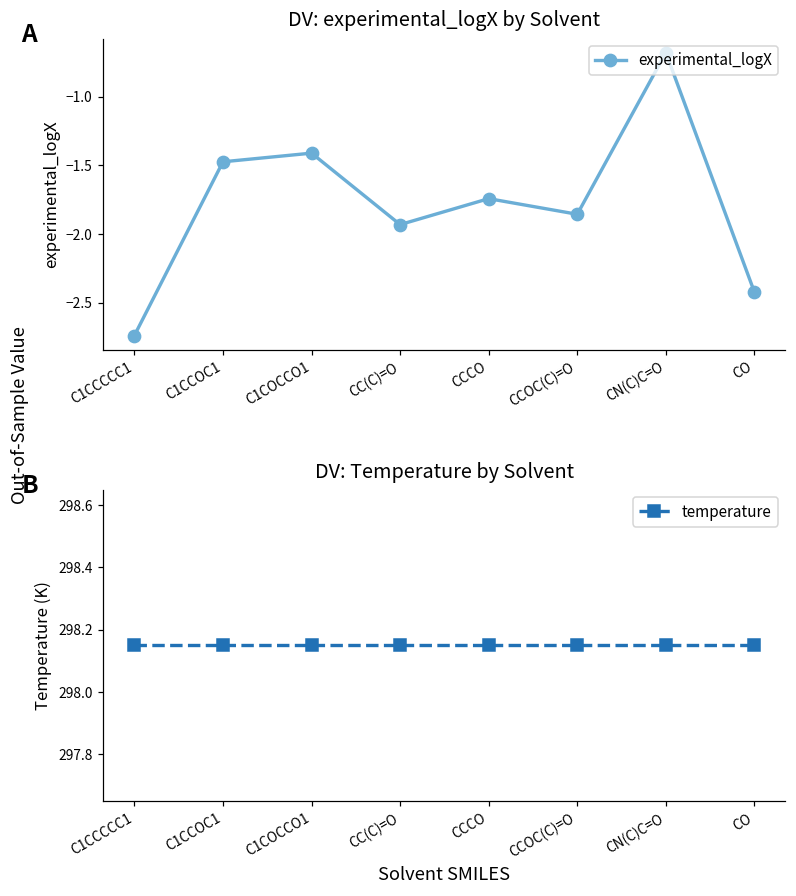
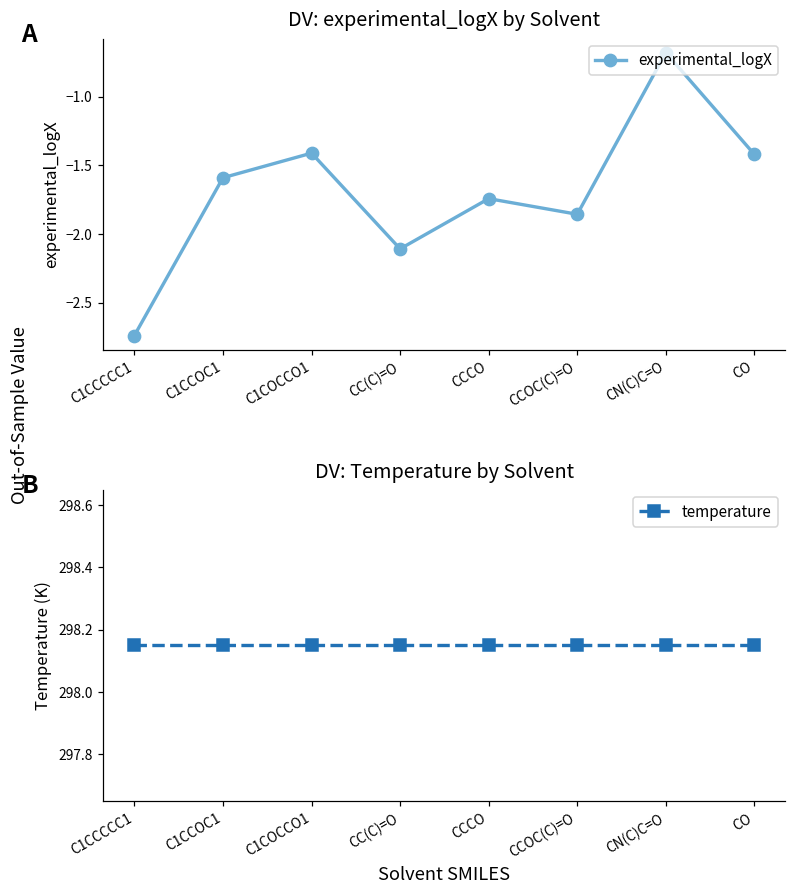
  {
    "DV: experimental_logX by Solvent": {
      "C1CCCCC1": -2.74,
-     "C1CCOC1": -1.47,
+     "C1CCOC1": -1.59,
      "C1COCCO1": -1.41,
-     "CC(C)=O": -1.93,
+     "CC(C)=O": -2.11,
      "CCCO": -1.74,
      "CCOC(C)=O": -1.86,
-     "CO": -2.42
+     "CO": -1.42
    },
    "DV: Temperature by Solvent": {
      "C1CCCCC1": 298.15,
      "C1CCOC1": 298.15,
      "C1COCCO1": 298.15,
      "CC(C)=O": 298.15,
      "CCCO": 298.15,
      "CCOC(C)=O": 298.15,
      "CN(C)C=O": 298.15,
      "CO": 298.15
    }
  }
